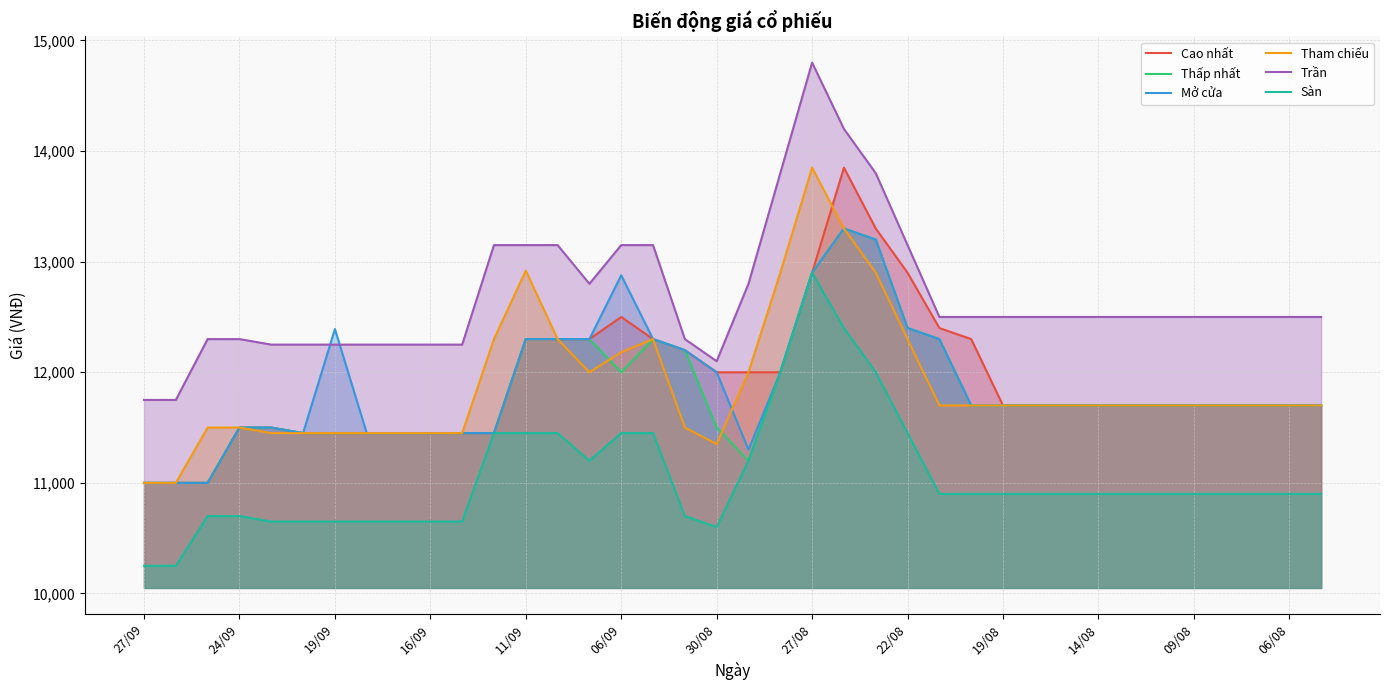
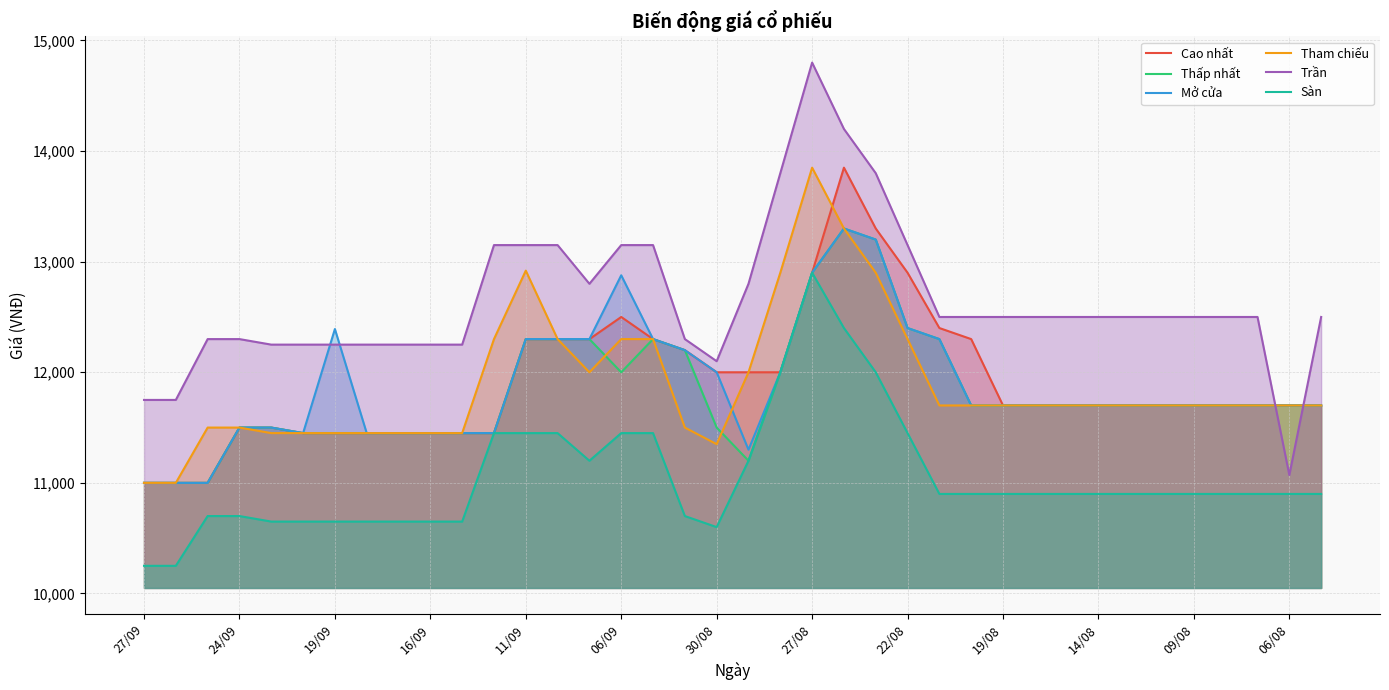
  {
    "Cao nhất": {
      "06/09": "12,500",
      "22/08": "12,900"
    },
    "Mở cửa": {
      "19/09": "12,390",
      "06/09": "12,880"
    },
    "Tham chiếu": {
      "11/09": "12,920",
-     "06/09": "12,180",
+     "06/09": "12,300",
      "30/08": "11,350",
      "27/08": "13,850",
      "22/08": "12,300"
    },
    "Trần": {
      "27/09": "11,750",
      "24/09": "12,300",
      "19/09": "12,250",
      "16/09": "12,250",
      "11/09": "13,150",
      "06/09": "13,150",
      "30/08": "12,100",
      "27/08": "14,800",
      "22/08": "13,150",
      "19/08": "12,500",
      "14/08": "12,500",
      "09/08": "12,500",
-     "06/08": "12,500"
+     "06/08": "11,070"
    }
  }
